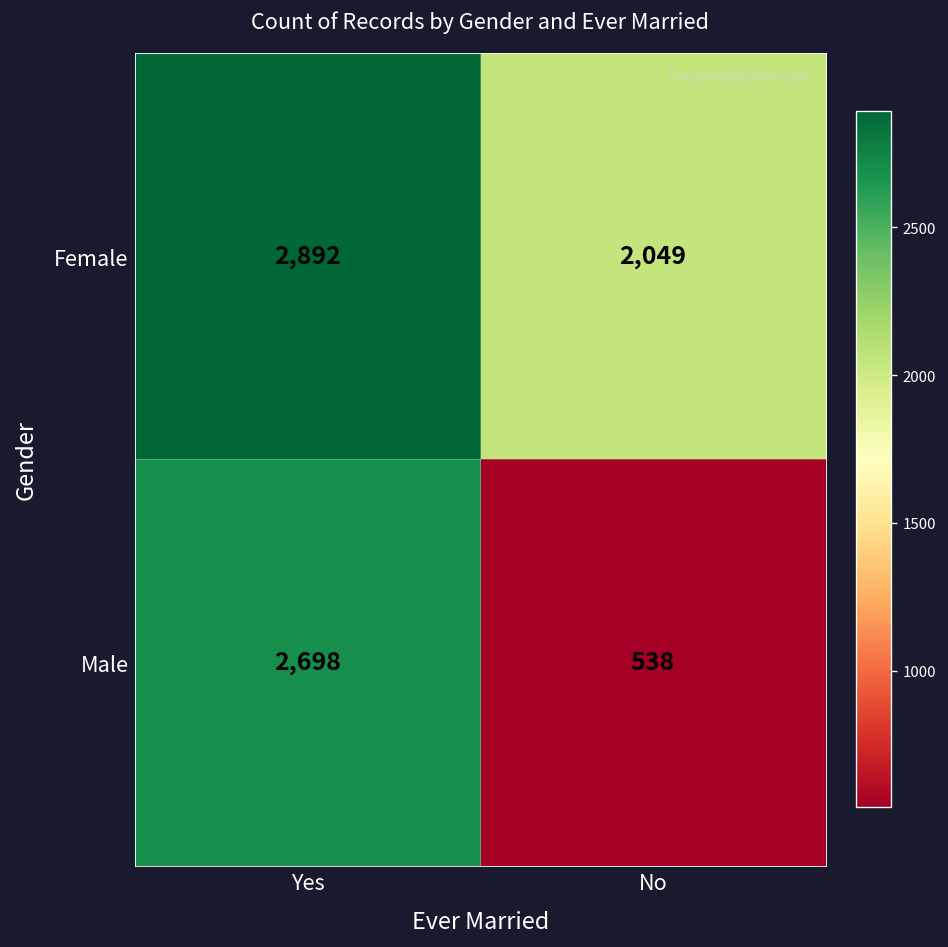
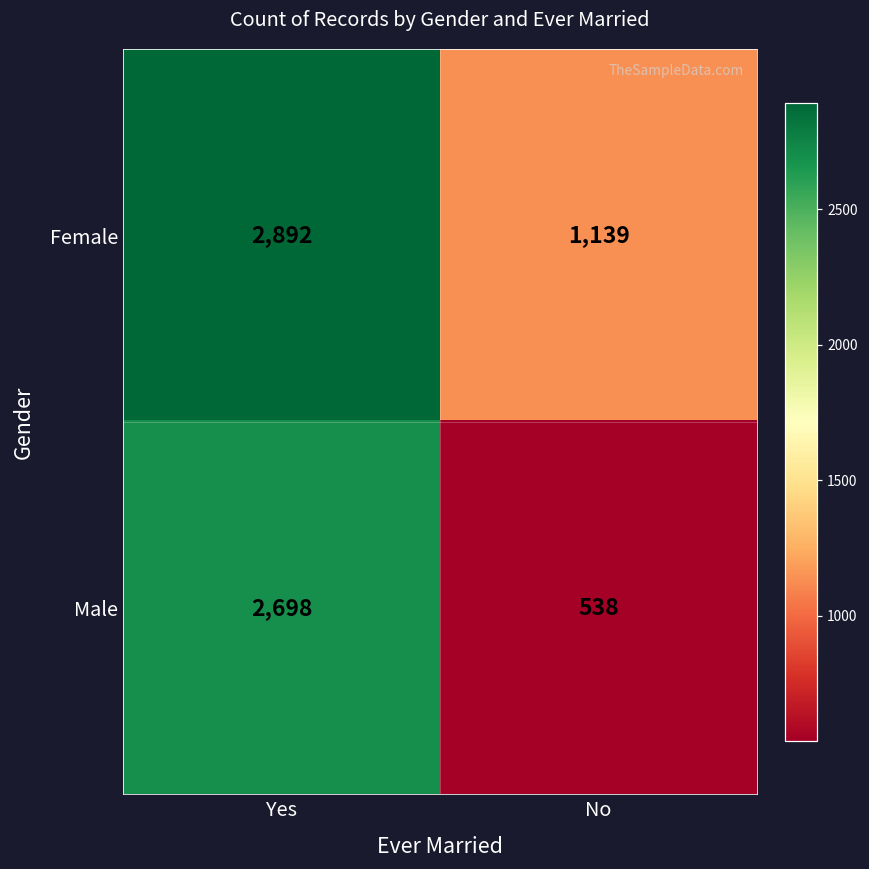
  {
    "Female": {
      "Yes": "2,892",
-     "No": "2,049"
+     "No": "1,139"
    },
    "Male": {
      "Yes": "2,698",
      "No": "538"
    }
  }
